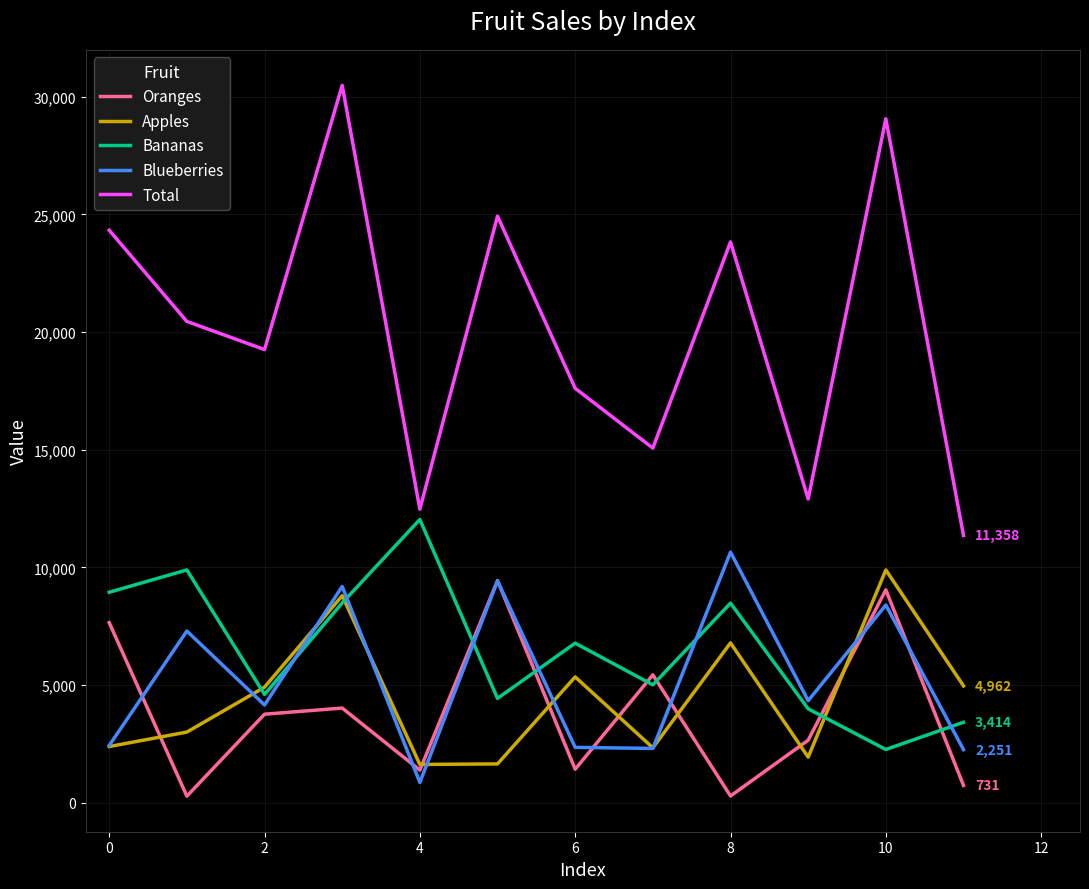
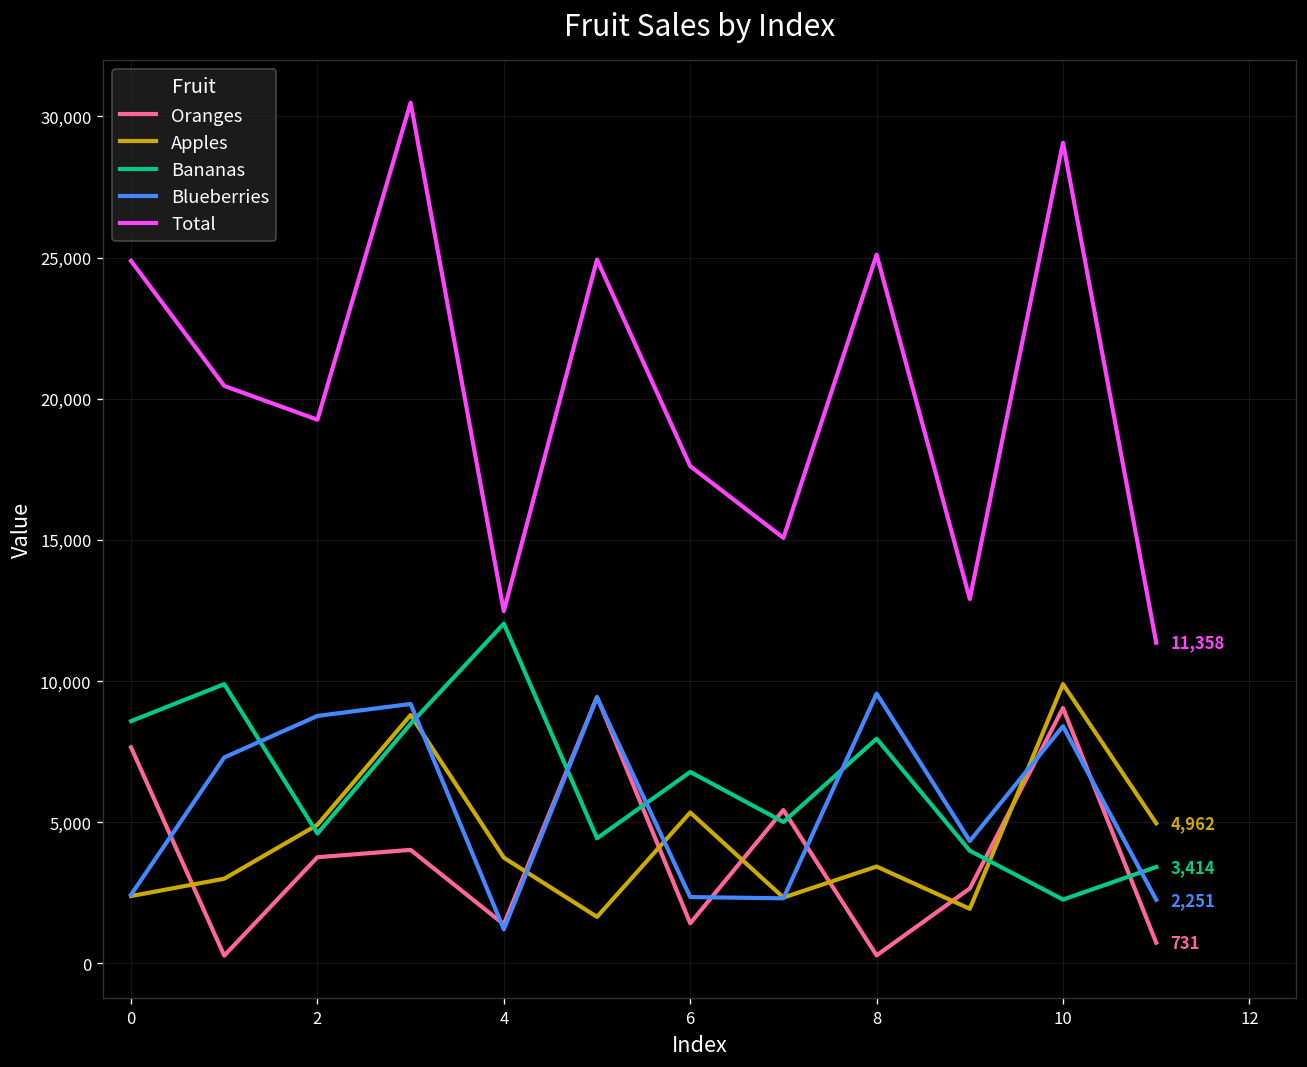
  {
    "Oranges": {
      "0": "7,700",
      "2": "3,800",
      "4": "1,400",
      "6": "1,400",
      "8": "300",
      "10": "9,000"
    },
    "Apples": {
      "2": "4,900",
-     "4": "1,600",
+     "4": "3,700",
      "6": "5,300",
-     "8": "6,800",
+     "8": "3,400",
      "10": "9,900"
    },
    "Bananas": {
-     "0": "8,900",
+     "0": "8,600",
      "2": "4,600",
      "4": "12,000",
      "6": "6,800",
-     "8": "8,500",
+     "8": "8,000",
      "10": "2,300"
    },
    "Blueberries": {
-     "2": "4,100",
-     "4": "900",
+     "2": "8,800",
+     "4": "1,200",
      "6": "2,300",
-     "8": "10,600",
+     "8": "9,600",
      "10": "8,400"
    },
    "Total": {
-     "0": "24,300",
+     "0": "24,900",
      "2": "19,300",
      "4": "12,500",
      "6": "17,600",
-     "8": "23,800",
+     "8": "25,100",
      "10": "29,100"
    }
  }
